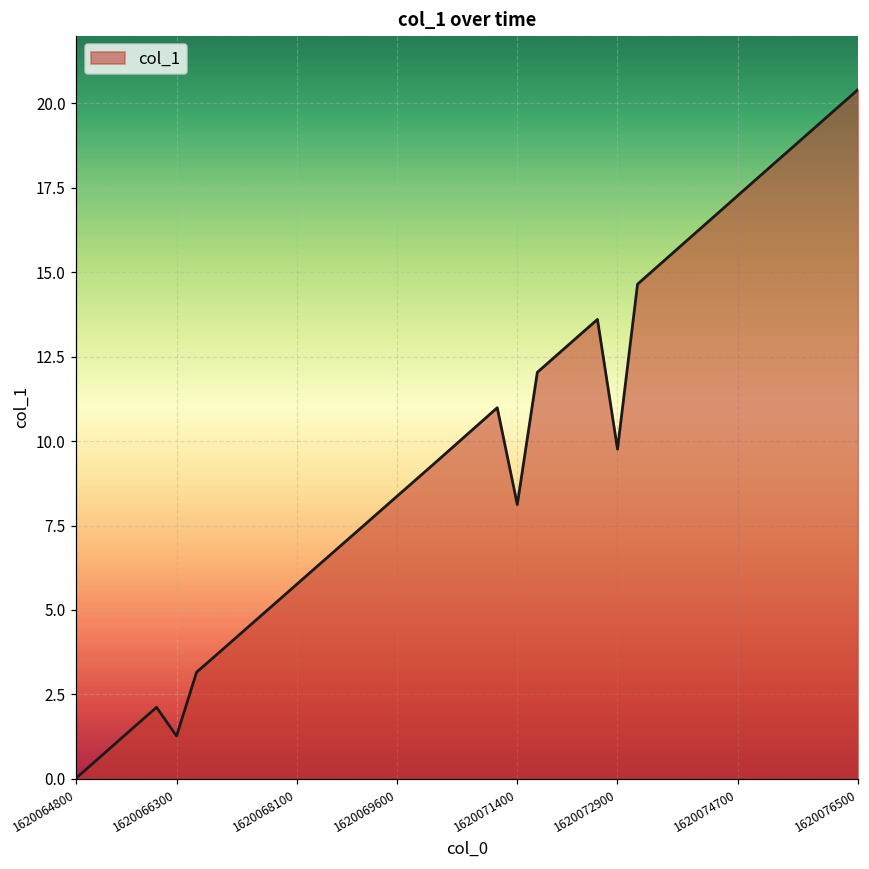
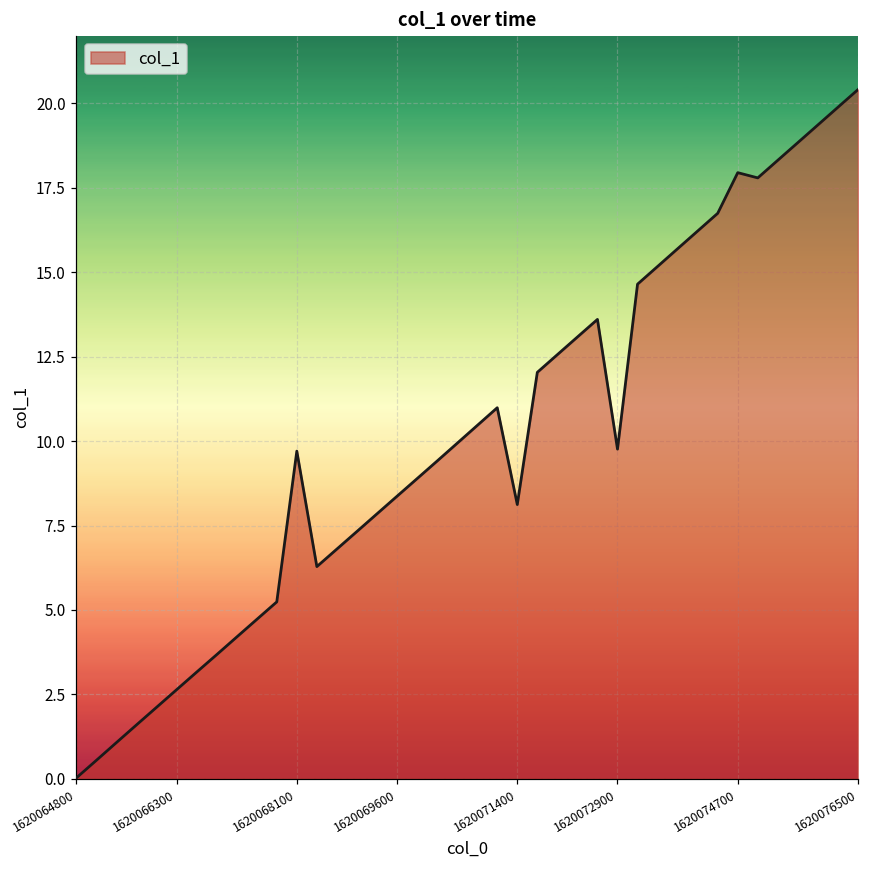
  {
    "1620064800": 0.0,
-   "1620066300": 1.3,
-   "1620068100": 5.8,
+   "1620066300": 2.6,
+   "1620068100": 9.7,
    "1620069600": 8.4,
    "1620071400": 8.1,
    "1620072900": 9.8,
-   "1620074700": 17.3,
+   "1620074700": 17.9,
    "1620076500": 20.4
  }
